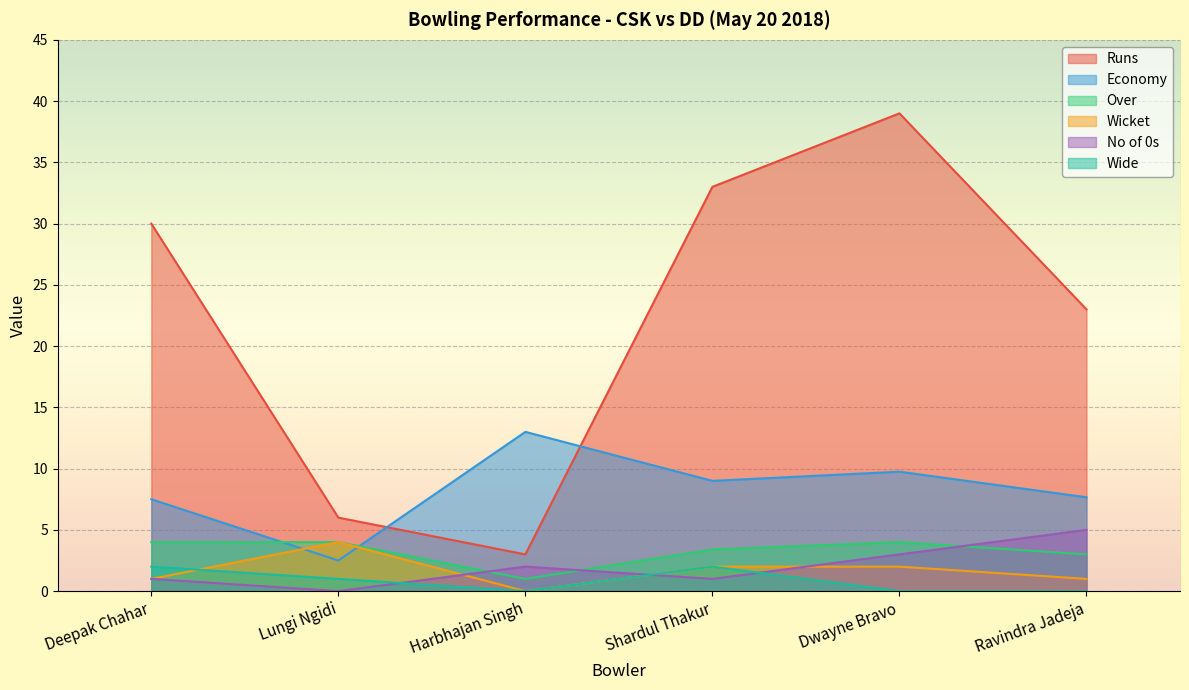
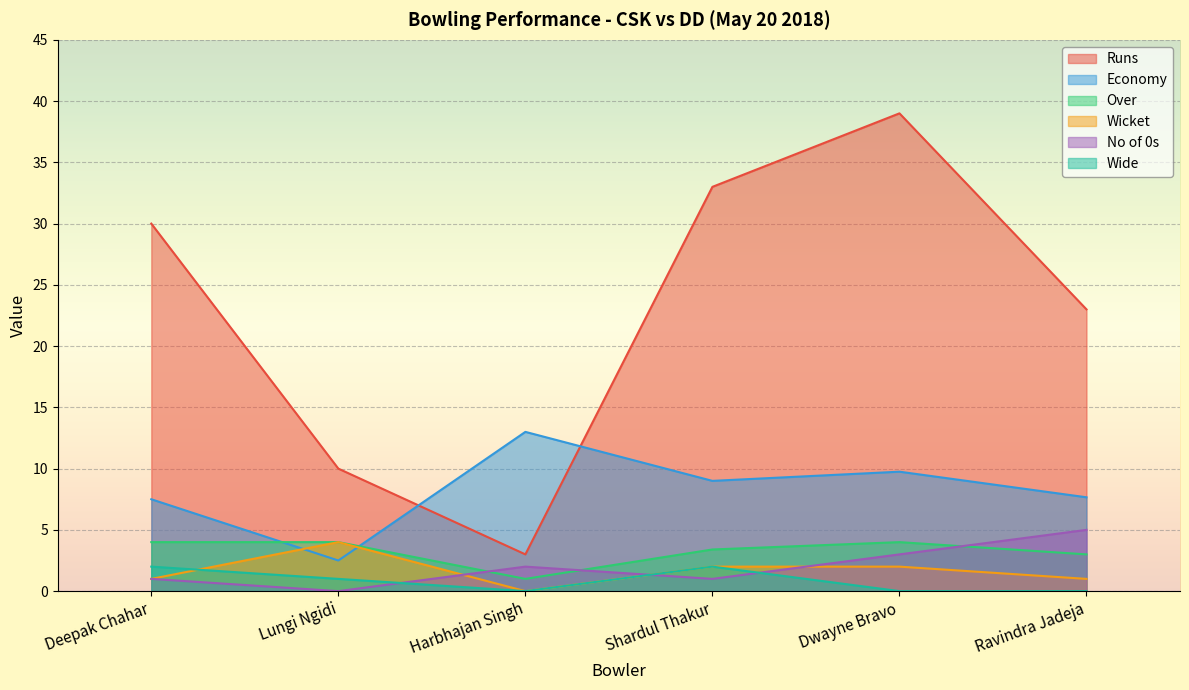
  {
    "Runs": {
      "Deepak Chahar": 30,
-     "Lungi Ngidi": 6,
+     "Lungi Ngidi": 10,
      "Harbhajan Singh": 3,
      "Shardul Thakur": 33,
      "Dwayne Bravo": 39,
      "Ravindra Jadeja": 23
    },
    "Wicket": {
      "Dwayne Bravo": 2,
      "Ravindra Jadeja": 1
    },
    "No of 0s": {
      "Lungi Ngidi": 0,
      "Harbhajan Singh": 2,
      "Shardul Thakur": 1,
      "Dwayne Bravo": 3,
      "Ravindra Jadeja": 5
    }
  }
